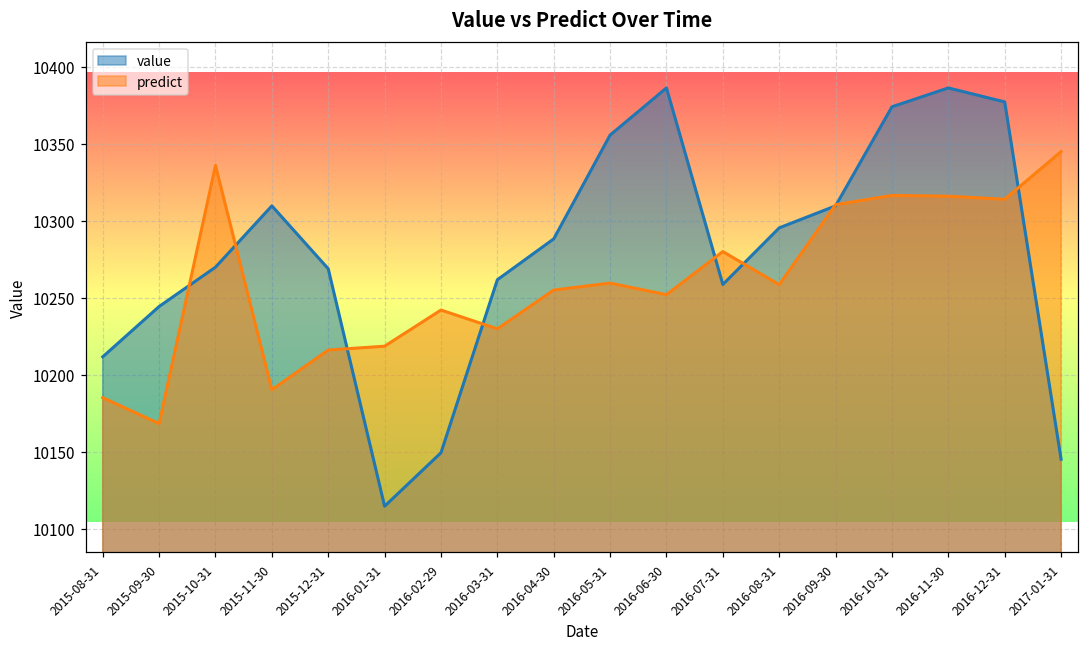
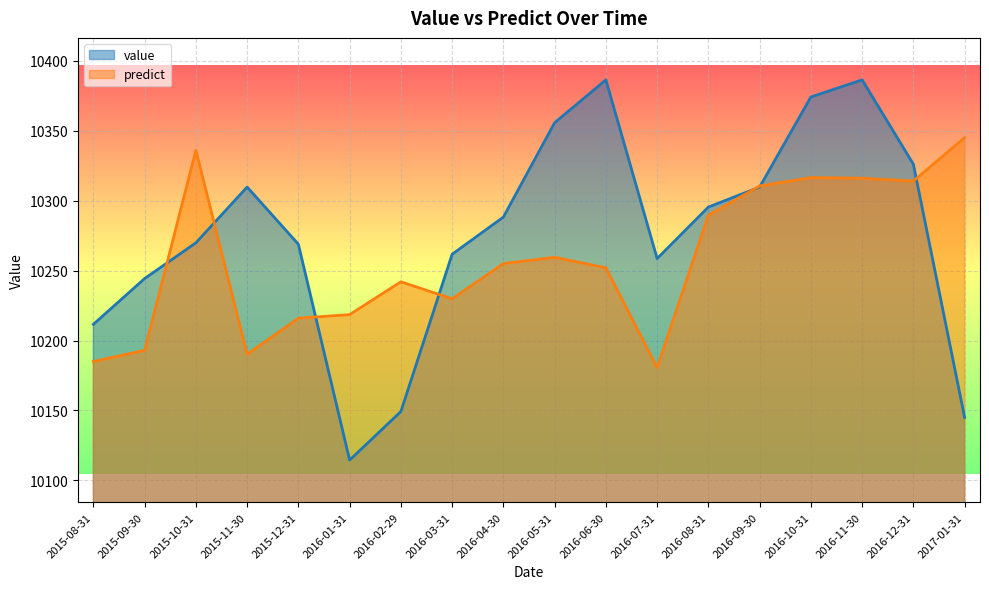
  {
    "value": {
      "2015-08-31": 10212,
      "2015-09-30": 10244,
      "2015-10-31": 10270,
      "2015-11-30": 10310,
      "2015-12-31": 10269,
      "2016-01-31": 10114,
      "2016-02-29": 10149,
      "2016-03-31": 10262,
      "2016-04-30": 10288,
      "2016-05-31": 10356,
      "2016-06-30": 10386,
      "2016-07-31": 10259,
      "2016-08-31": 10295,
      "2016-10-31": 10374,
      "2016-11-30": 10386,
-     "2016-12-31": 10377,
+     "2016-12-31": 10326,
      "2017-01-31": 10145
    },
    "predict": {
      "2015-08-31": 10185,
-     "2015-09-30": 10168,
+     "2015-09-30": 10193,
      "2015-10-31": 10336,
      "2015-11-30": 10190,
      "2015-12-31": 10216,
      "2016-01-31": 10219,
      "2016-02-29": 10242,
      "2016-03-31": 10230,
      "2016-04-30": 10255,
      "2016-05-31": 10260,
      "2016-06-30": 10252,
-     "2016-07-31": 10280,
-     "2016-08-31": 10259,
+     "2016-07-31": 10181,
+     "2016-08-31": 10290,
      "2016-10-31": 10317,
      "2016-11-30": 10316,
      "2016-12-31": 10314,
      "2017-01-31": 10345
    }
  }
